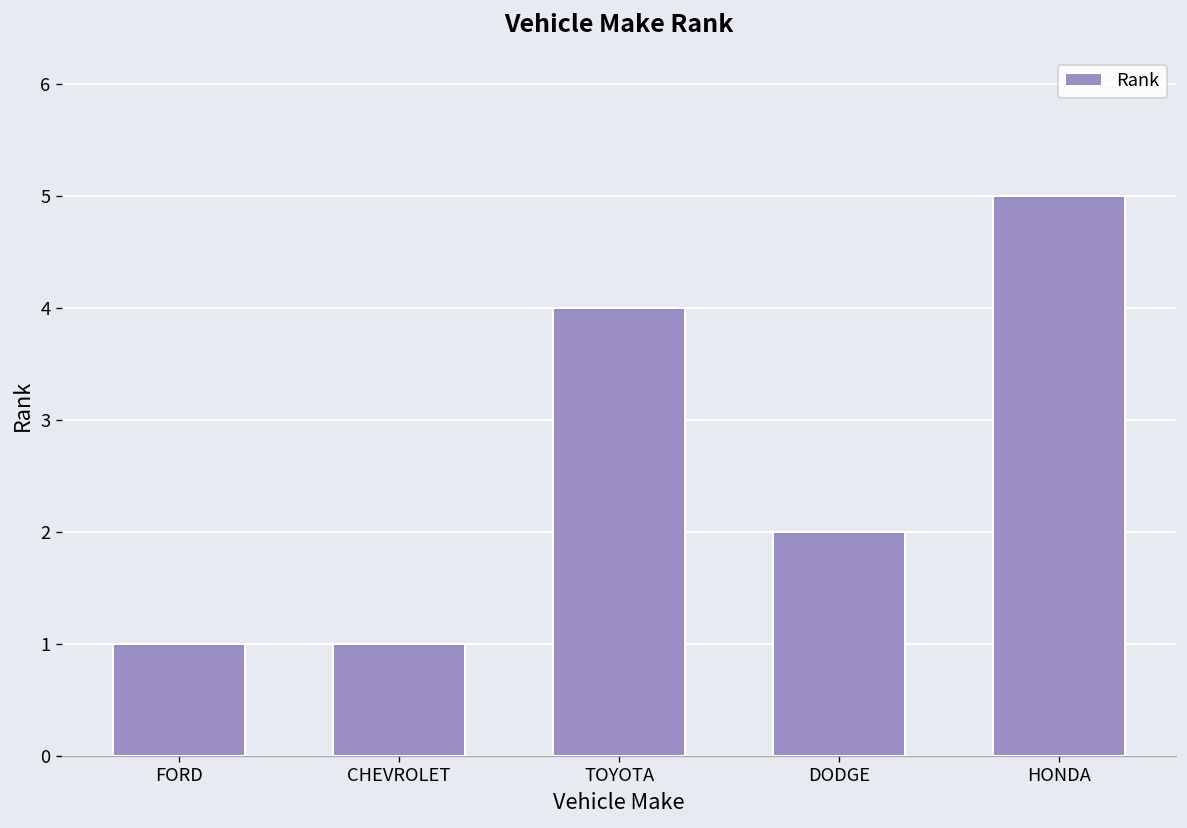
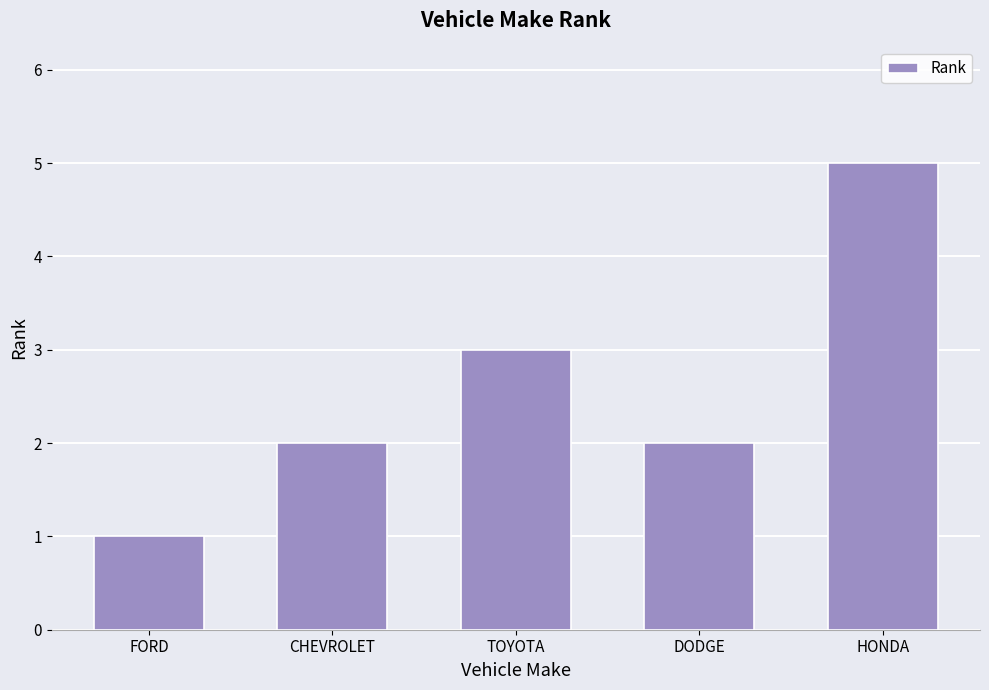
  {
    "FORD": 1,
-   "CHEVROLET": 1,
-   "TOYOTA": 4,
+   "CHEVROLET": 2,
+   "TOYOTA": 3,
    "DODGE": 2,
    "HONDA": 5
  }
